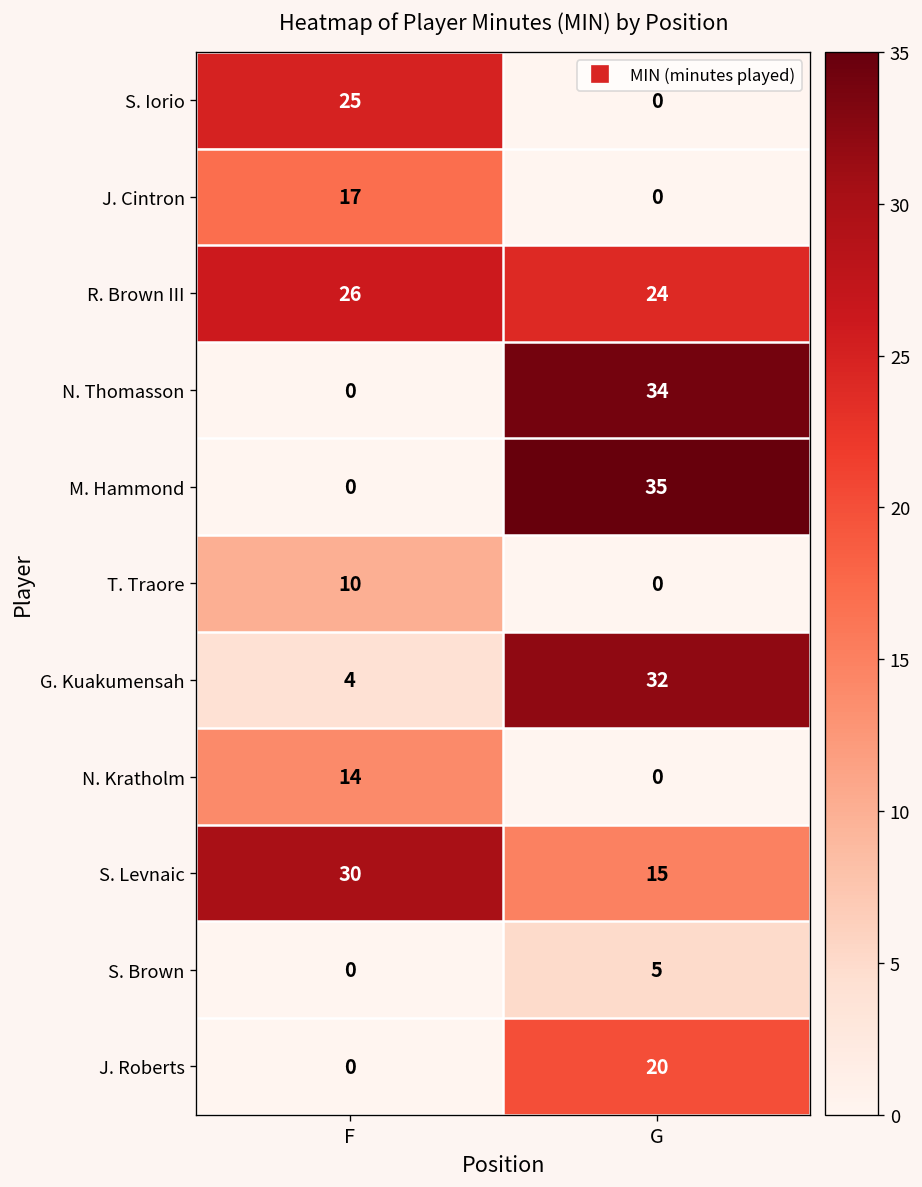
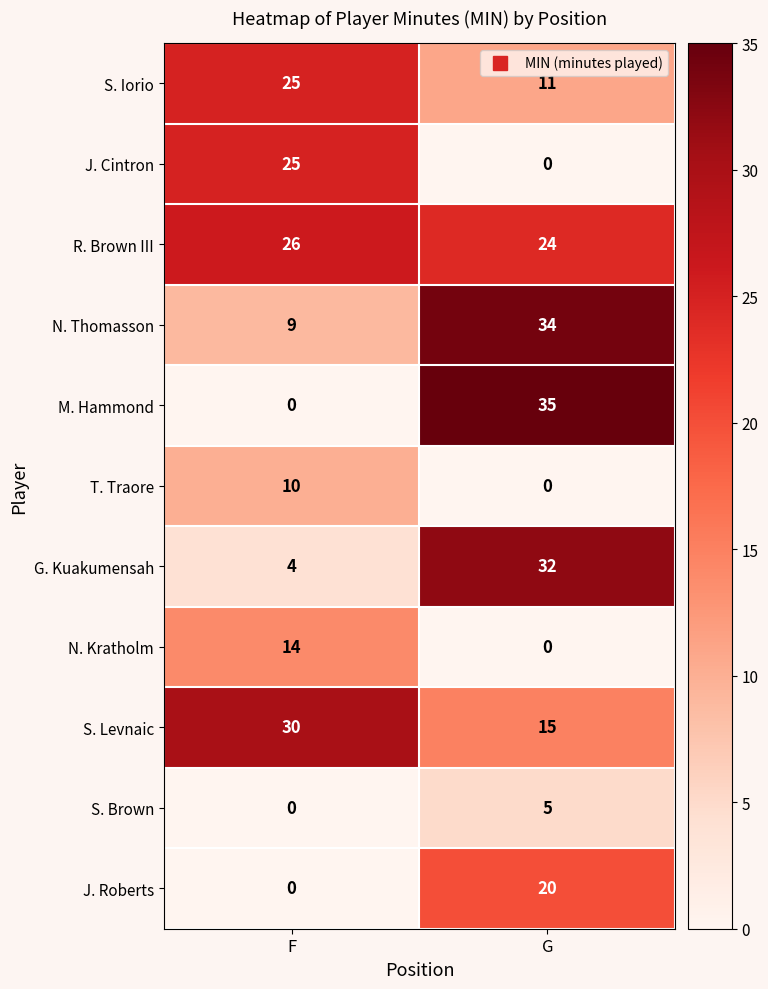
  {
    "S. Iorio": {
      "F": 25,
-     "G": 0
+     "G": 11
    },
    "J. Cintron": {
-     "F": 17,
+     "F": 25,
      "G": 0
    },
    "R. Brown III": {
      "F": 26,
      "G": 24
    },
    "N. Thomasson": {
-     "F": 0,
+     "F": 9,
      "G": 34
    },
    "M. Hammond": {
      "F": 0,
      "G": 35
    },
    "T. Traore": {
      "F": 10,
      "G": 0
    },
    "G. Kuakumensah": {
      "F": 4,
      "G": 32
    },
    "N. Kratholm": {
      "F": 14,
      "G": 0
    },
    "S. Levnaic": {
      "F": 30,
      "G": 15
    },
    "S. Brown": {
      "F": 0,
      "G": 5
    },
    "J. Roberts": {
      "F": 0,
      "G": 20
    }
  }
